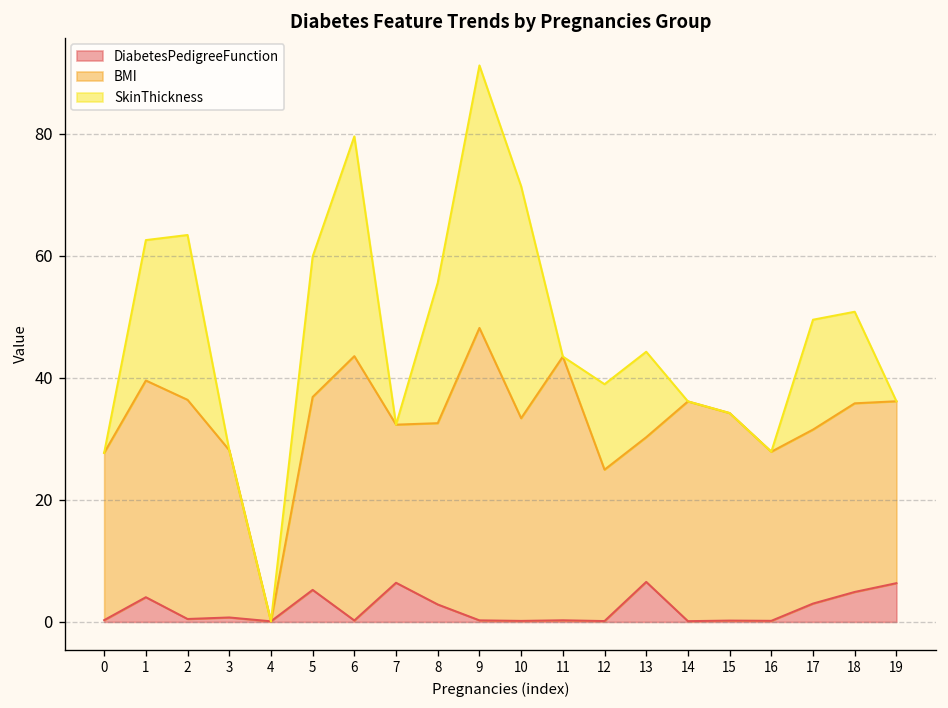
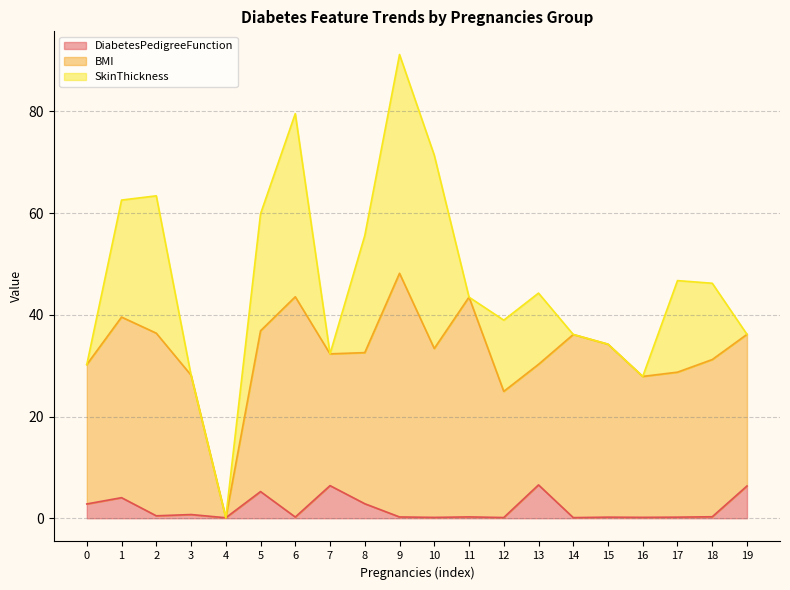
  {
    "DiabetesPedigreeFunction": {
-     "0": 0,
+     "0": 3,
      "1": 4,
      "2": 0,
      "3": 1,
      "5": 5,
      "6": 0,
      "7": 6,
      "8": 3,
      "9": 0,
      "10": 0,
      "11": 0,
      "12": 0,
      "13": 7,
      "14": 0,
      "15": 0,
      "16": 0,
-     "17": 3,
-     "18": 5,
+     "17": 0,
+     "18": 0,
      "19": 6
    }
  }
